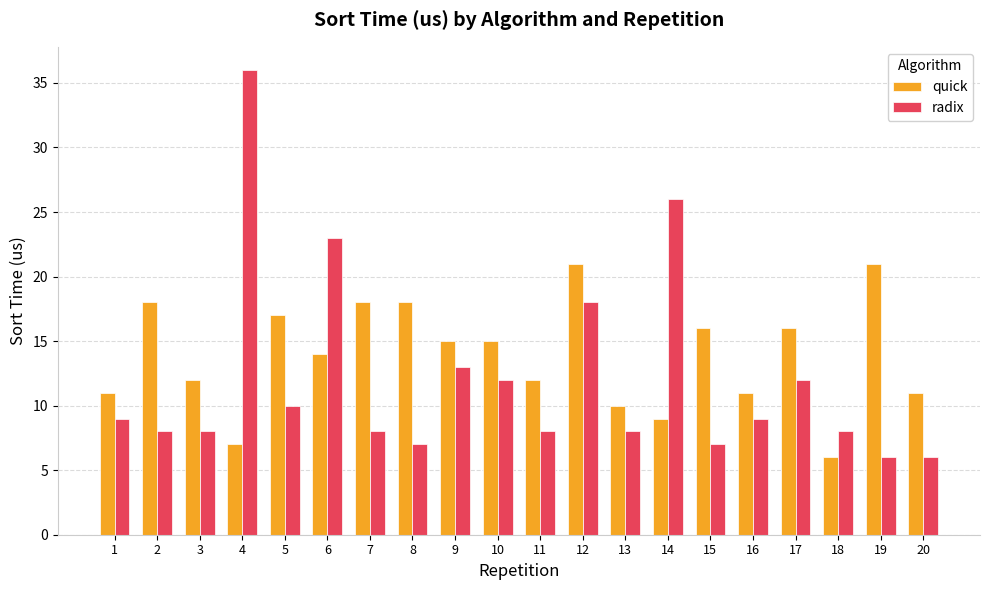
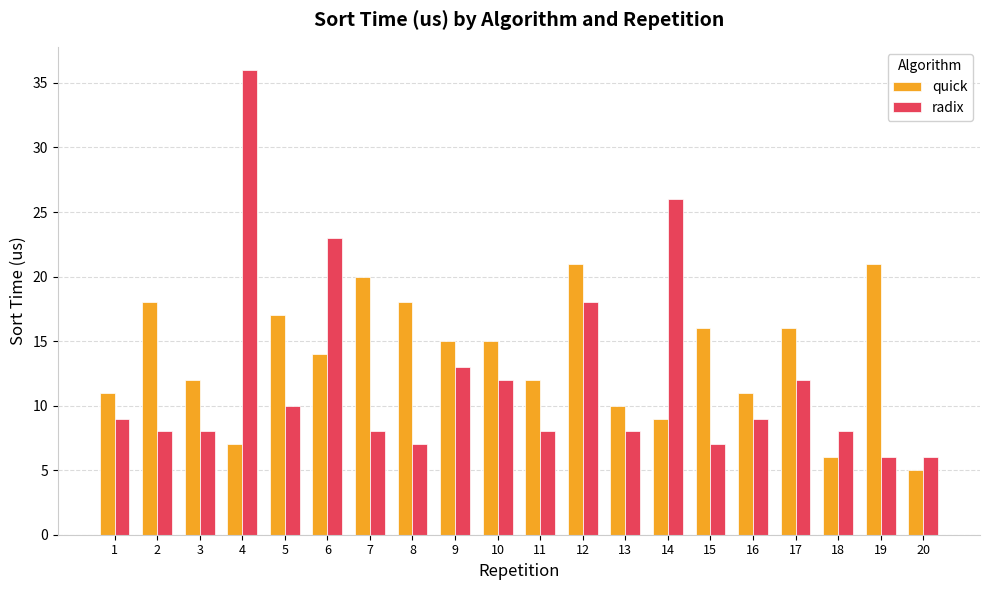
  {
    "quick": {
      "1": 11,
      "2": 18,
      "3": 12,
      "4": 7,
      "5": 17,
      "6": 14,
-     "7": 18,
+     "7": 20,
      "8": 18,
      "9": 15,
      "10": 15,
      "11": 12,
      "12": 21,
      "13": 10,
      "14": 9,
      "15": 16,
      "16": 11,
      "17": 16,
      "18": 6,
      "19": 21,
-     "20": 11
+     "20": 5
    },
    "radix": {
      "1": 9,
      "2": 8,
      "3": 8,
      "4": 36,
      "5": 10,
      "6": 23,
      "7": 8,
      "8": 7,
      "9": 13,
      "10": 12,
      "11": 8,
      "12": 18,
      "13": 8,
      "14": 26,
      "15": 7,
      "16": 9,
      "17": 12,
      "18": 8,
      "19": 6,
      "20": 6
    }
  }
